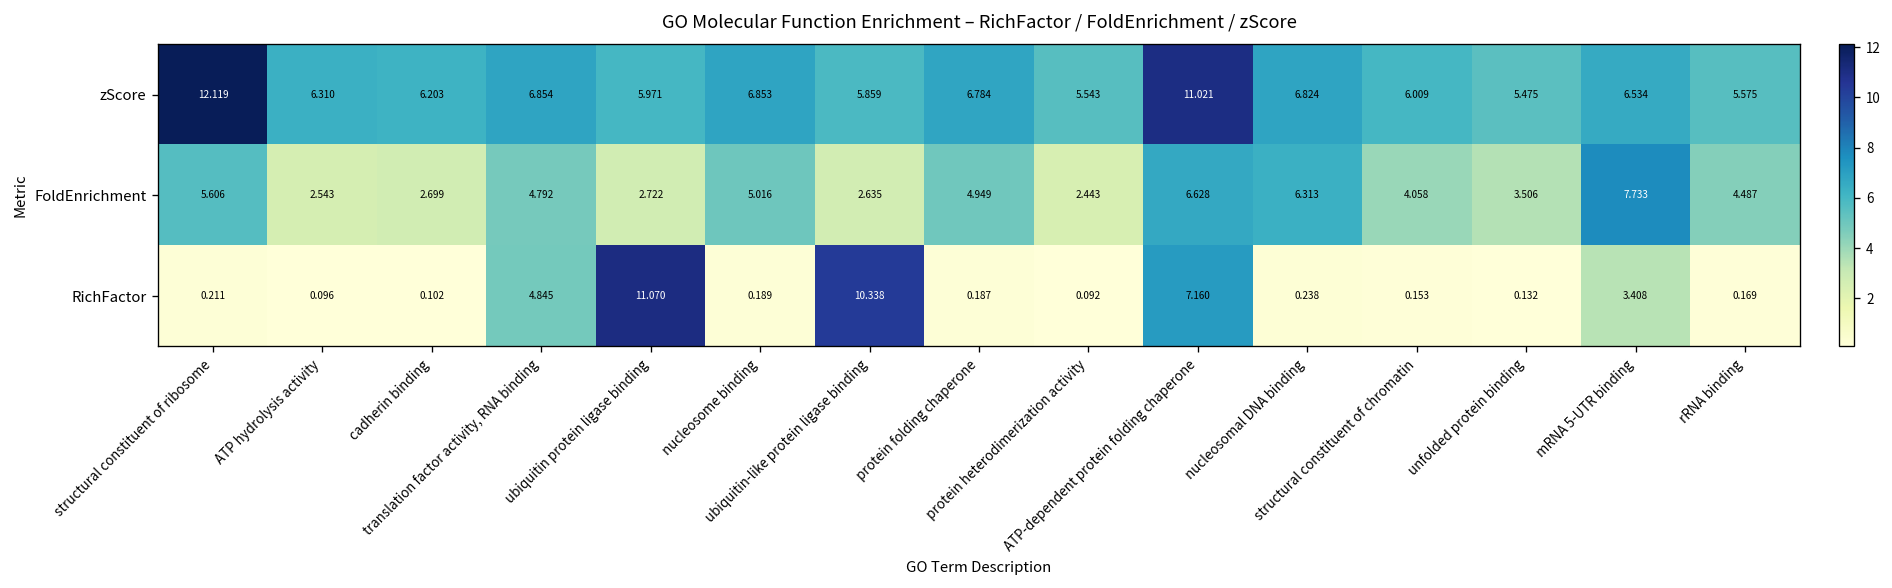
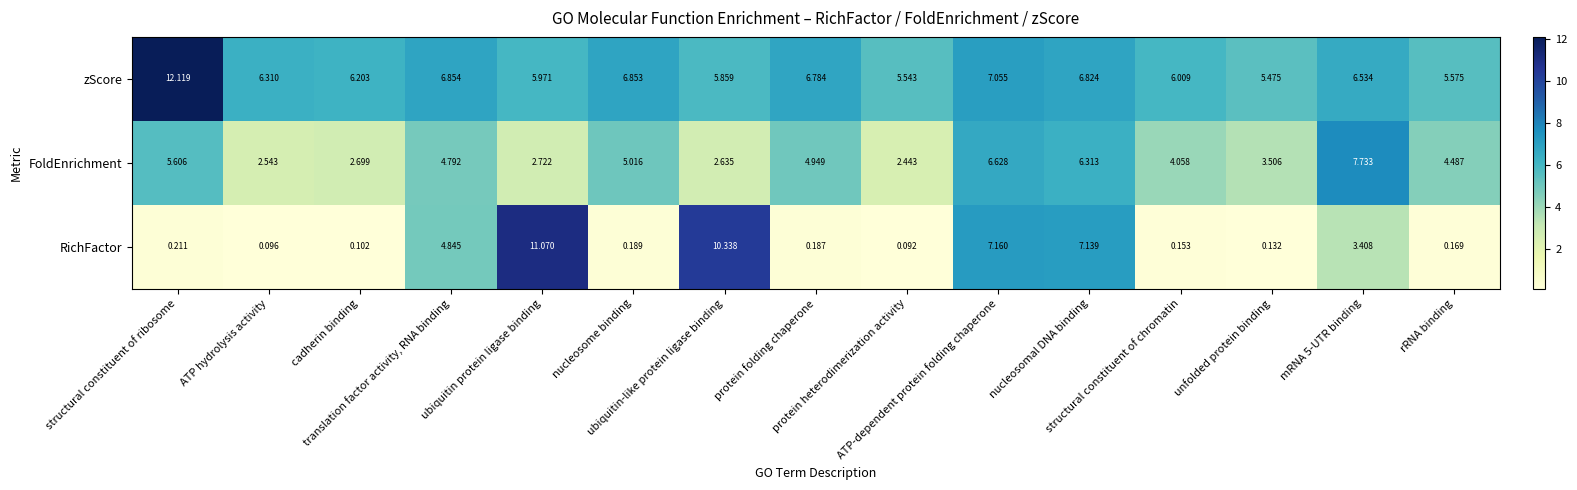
  {
    "zScore": {
      "structural constituent of ribosome": 12.119,
      "ATP hydrolysis activity": 6.310,
      "cadherin binding": 6.203,
      "translation factor activity, RNA binding": 6.854,
      "ubiquitin protein ligase binding": 5.971,
      "nucleosome binding": 6.853,
      "ubiquitin-like protein ligase binding": 5.859,
      "protein folding chaperone": 6.784,
      "protein heterodimerization activity": 5.543,
-     "ATP-dependent protein folding chaperone": 11.021,
+     "ATP-dependent protein folding chaperone": 7.055,
      "nucleosomal DNA binding": 6.824,
      "structural constituent of chromatin": 6.009,
      "unfolded protein binding": 5.475,
      "mRNA 5-UTR binding": 6.534,
      "rRNA binding": 5.575
    },
    "FoldEnrichment": {
      "structural constituent of ribosome": 5.606,
      "ATP hydrolysis activity": 2.543,
      "cadherin binding": 2.699,
      "translation factor activity, RNA binding": 4.792,
      "ubiquitin protein ligase binding": 2.722,
      "nucleosome binding": 5.016,
      "ubiquitin-like protein ligase binding": 2.635,
      "protein folding chaperone": 4.949,
      "protein heterodimerization activity": 2.443,
      "ATP-dependent protein folding chaperone": 6.628,
      "nucleosomal DNA binding": 6.313,
      "structural constituent of chromatin": 4.058,
      "unfolded protein binding": 3.506,
      "mRNA 5-UTR binding": 7.733,
      "rRNA binding": 4.487
    },
    "RichFactor": {
      "structural constituent of ribosome": 0.211,
      "ATP hydrolysis activity": 0.096,
      "cadherin binding": 0.102,
      "translation factor activity, RNA binding": 4.845,
      "ubiquitin protein ligase binding": 11.070,
      "nucleosome binding": 0.189,
      "ubiquitin-like protein ligase binding": 10.338,
      "protein folding chaperone": 0.187,
      "protein heterodimerization activity": 0.092,
      "ATP-dependent protein folding chaperone": 7.160,
-     "nucleosomal DNA binding": 0.238,
+     "nucleosomal DNA binding": 7.139,
      "structural constituent of chromatin": 0.153,
      "unfolded protein binding": 0.132,
      "mRNA 5-UTR binding": 3.408,
      "rRNA binding": 0.169
    }
  }
